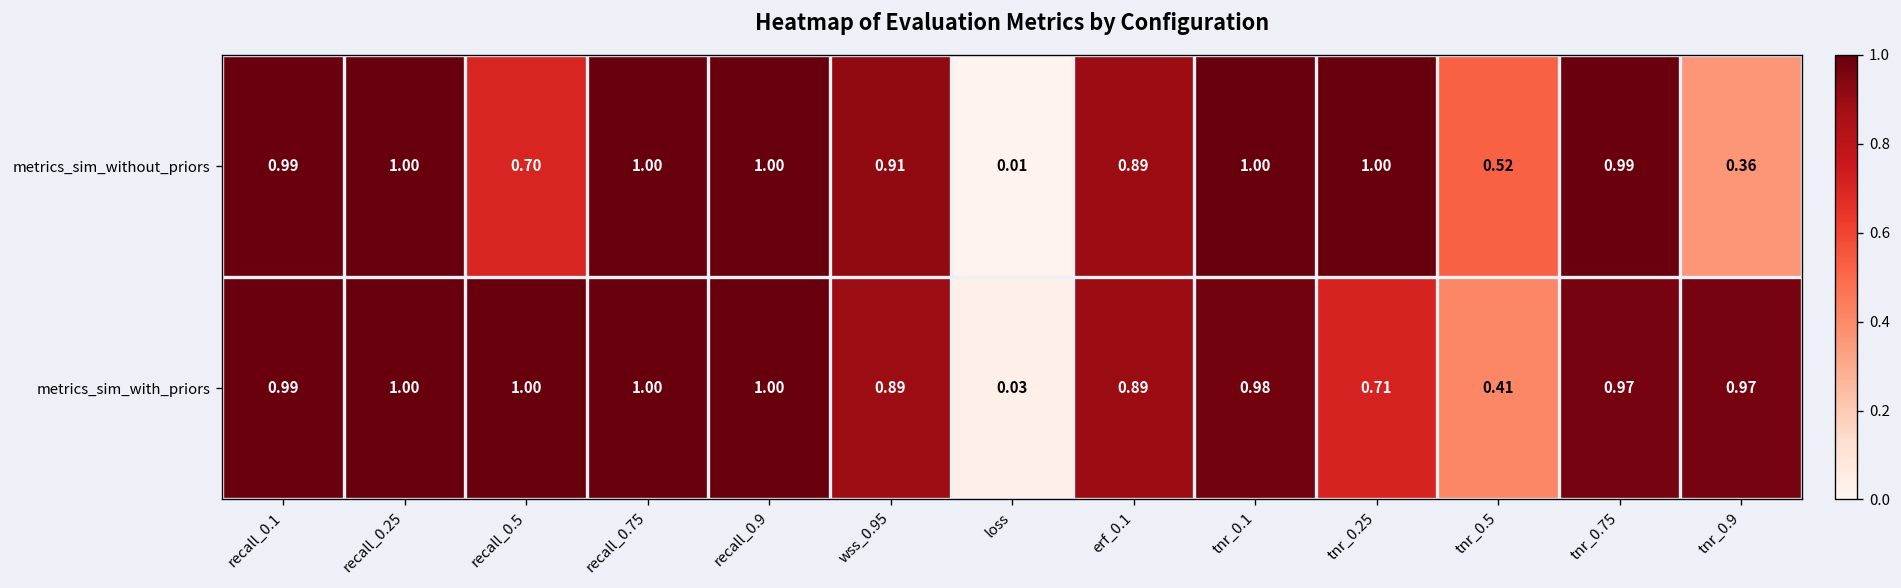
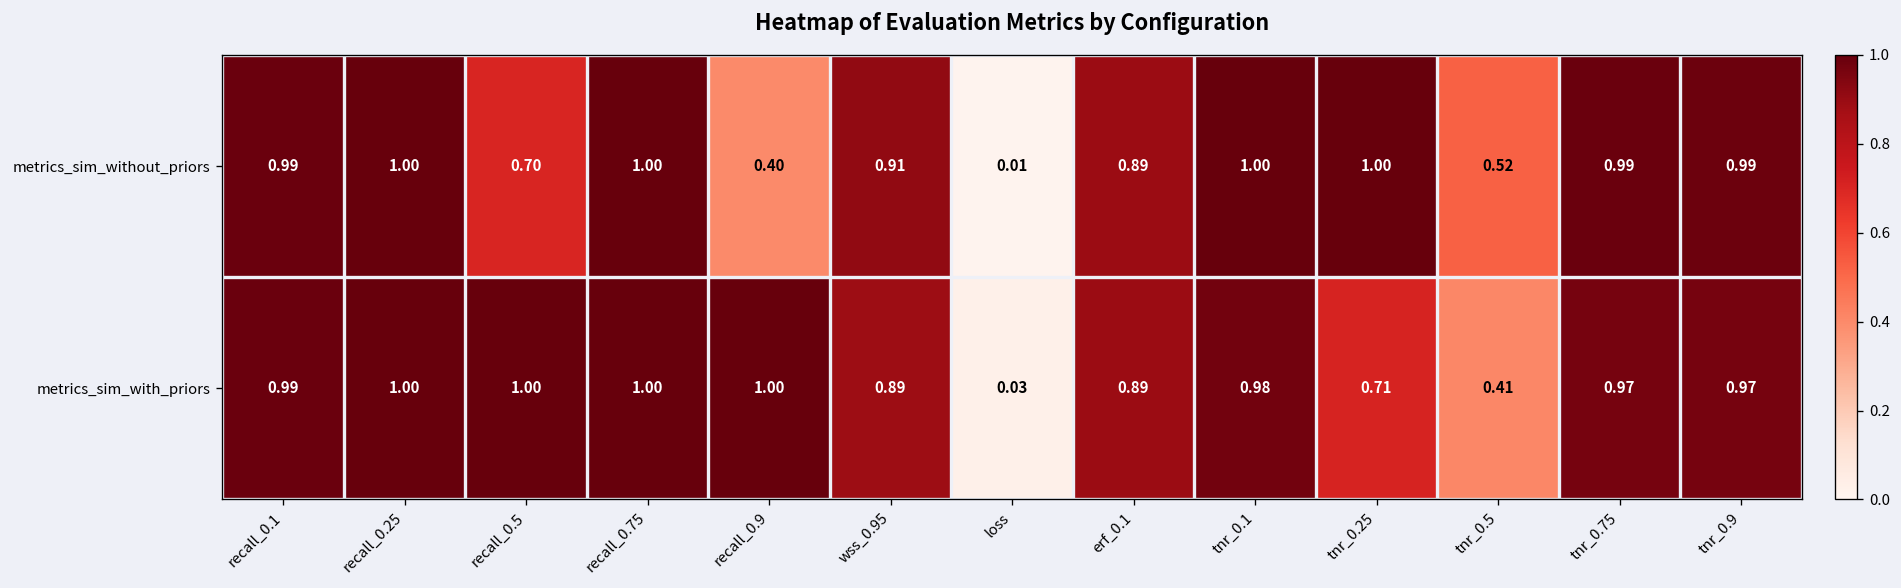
  {
    "metrics_sim_without_priors": {
      "recall_0.1": 0.99,
      "recall_0.25": 1.00,
      "recall_0.5": 0.70,
      "recall_0.75": 1.00,
-     "recall_0.9": 1.00,
+     "recall_0.9": 0.40,
      "wss_0.95": 0.91,
      "loss": 0.01,
      "erf_0.1": 0.89,
      "tnr_0.1": 1.00,
      "tnr_0.25": 1.00,
      "tnr_0.5": 0.52,
      "tnr_0.75": 0.99,
-     "tnr_0.9": 0.36
+     "tnr_0.9": 0.99
    },
    "metrics_sim_with_priors": {
      "recall_0.1": 0.99,
      "recall_0.25": 1.00,
      "recall_0.5": 1.00,
      "recall_0.75": 1.00,
      "recall_0.9": 1.00,
      "wss_0.95": 0.89,
      "loss": 0.03,
      "erf_0.1": 0.89,
      "tnr_0.1": 0.98,
      "tnr_0.25": 0.71,
      "tnr_0.5": 0.41,
      "tnr_0.75": 0.97,
      "tnr_0.9": 0.97
    }
  }
